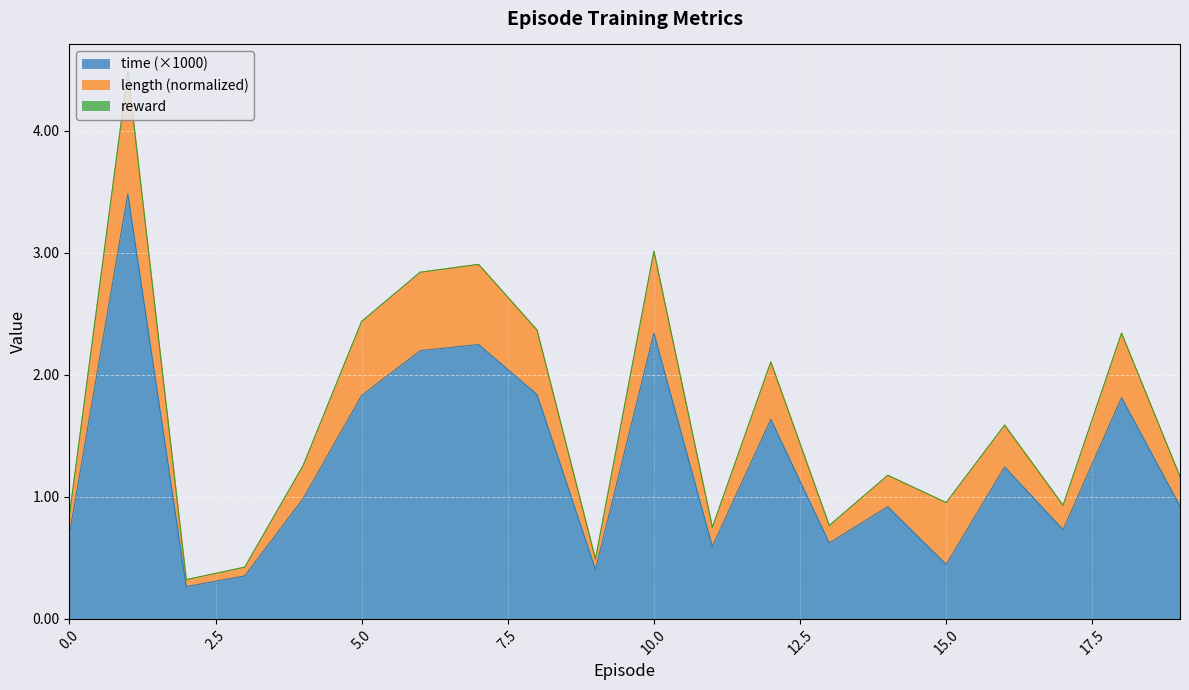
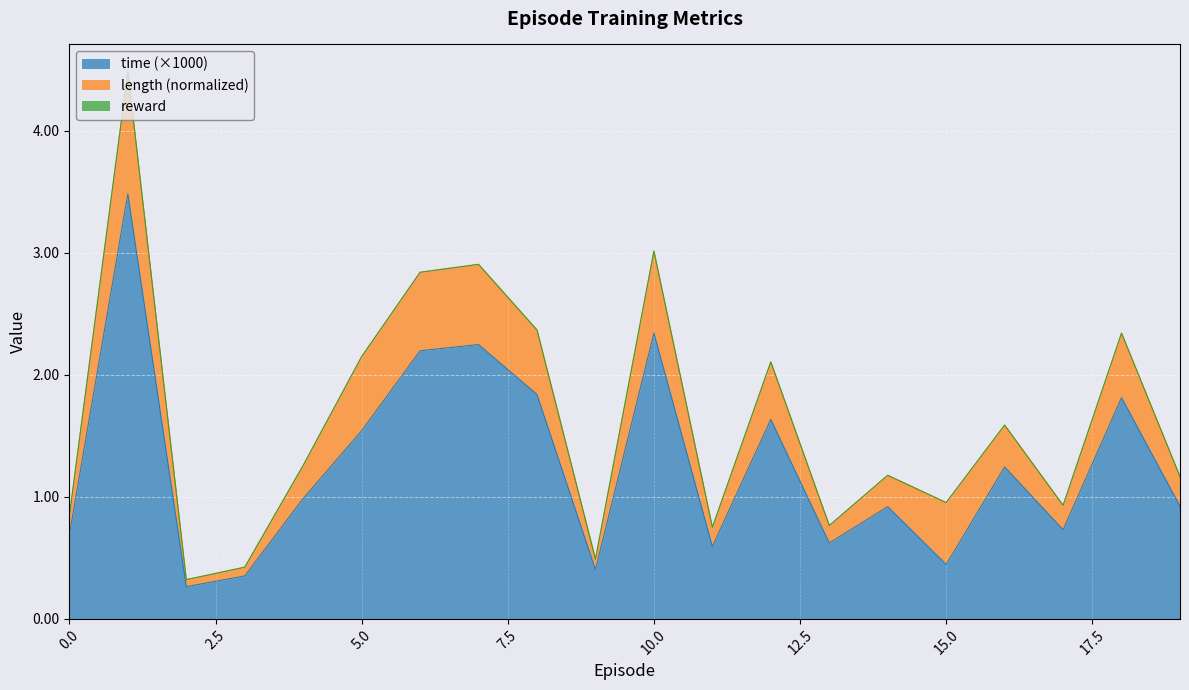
  {
    "time (×1000)": {
      "0.0": 0.69,
-     "5.0": 1.83,
+     "5.0": 1.54,
      "10.0": 2.34,
      "15.0": 0.44
    }
  }
